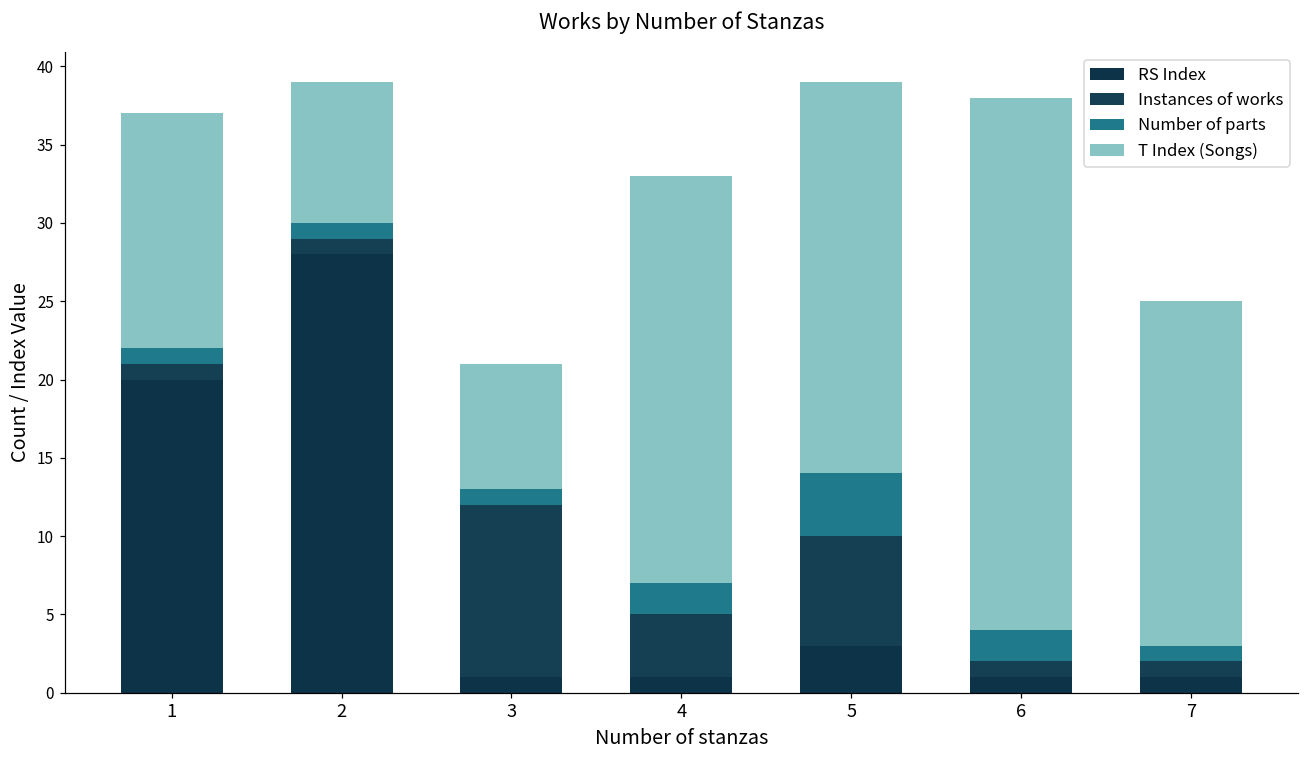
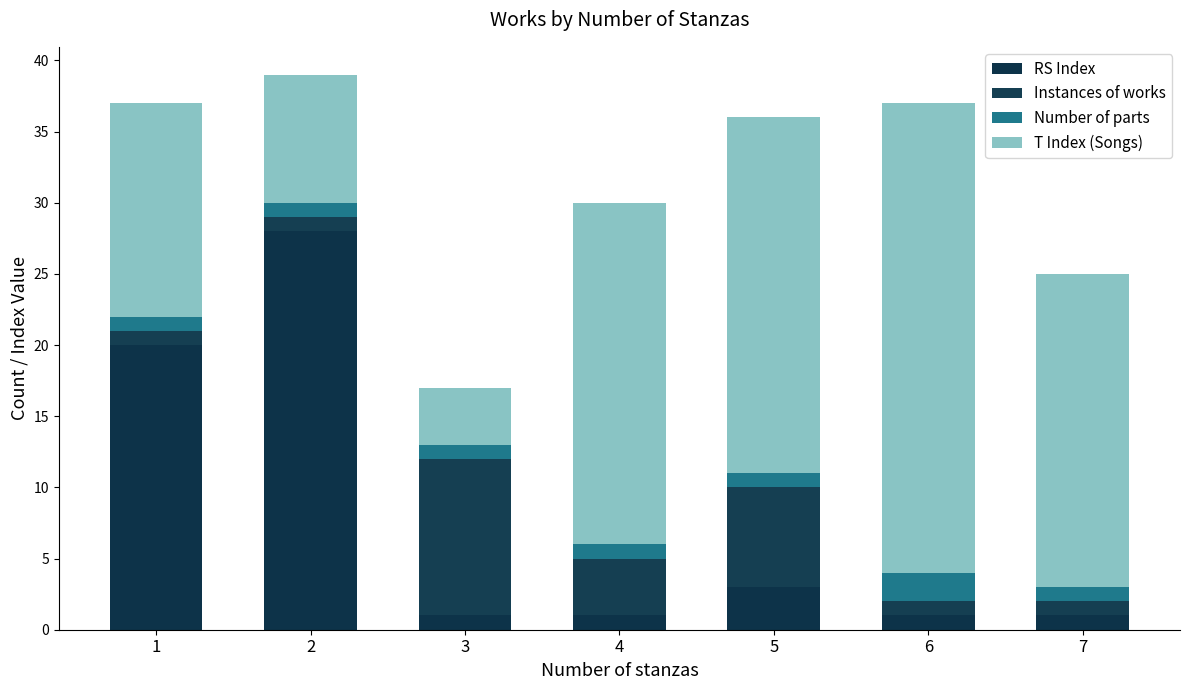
  {
    "Number of parts": {
      "1": 1,
      "2": 1,
      "3": 1,
-     "4": 2,
-     "5": 4,
+     "4": 1,
+     "5": 1,
      "6": 2,
      "7": 1
    },
    "T Index (Songs)": {
      "1": 15,
      "2": 9,
-     "3": 8,
-     "4": 26,
+     "3": 4,
+     "4": 24,
      "5": 25,
-     "6": 34,
+     "6": 33,
      "7": 22
    }
  }
